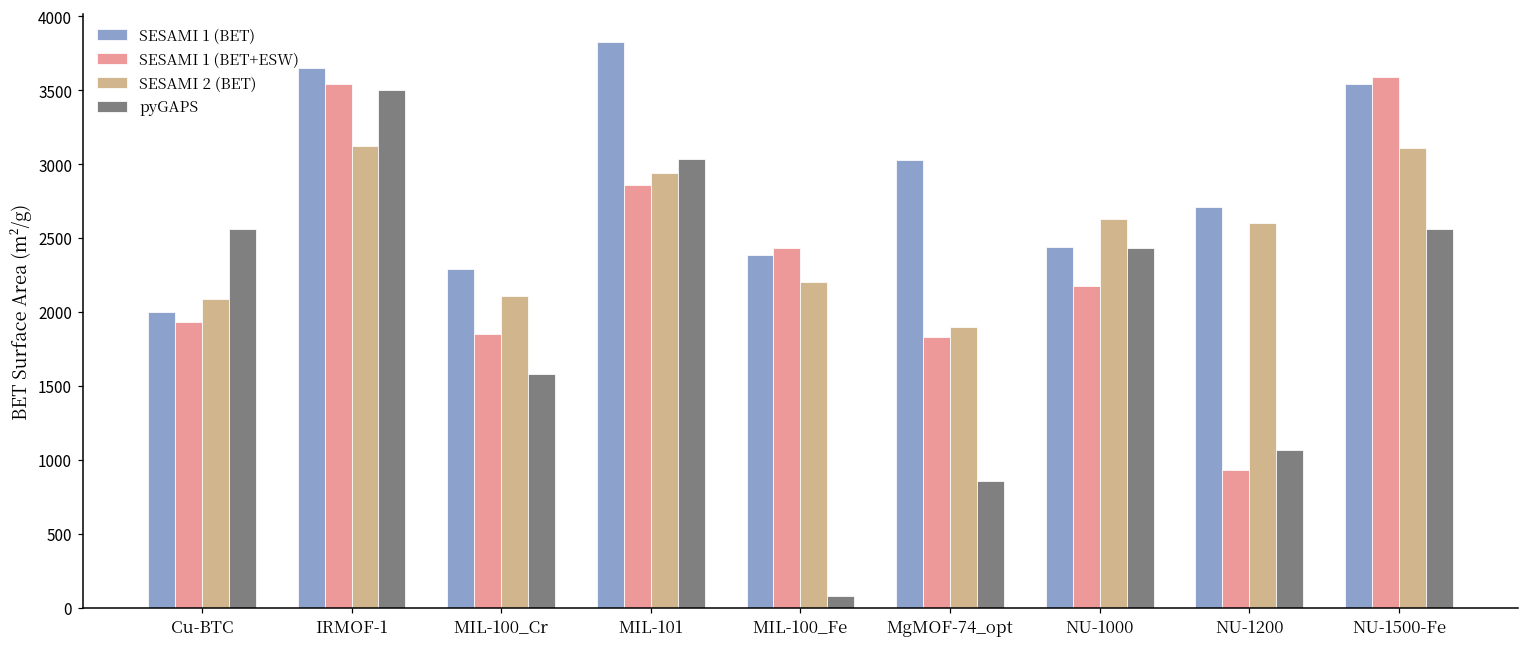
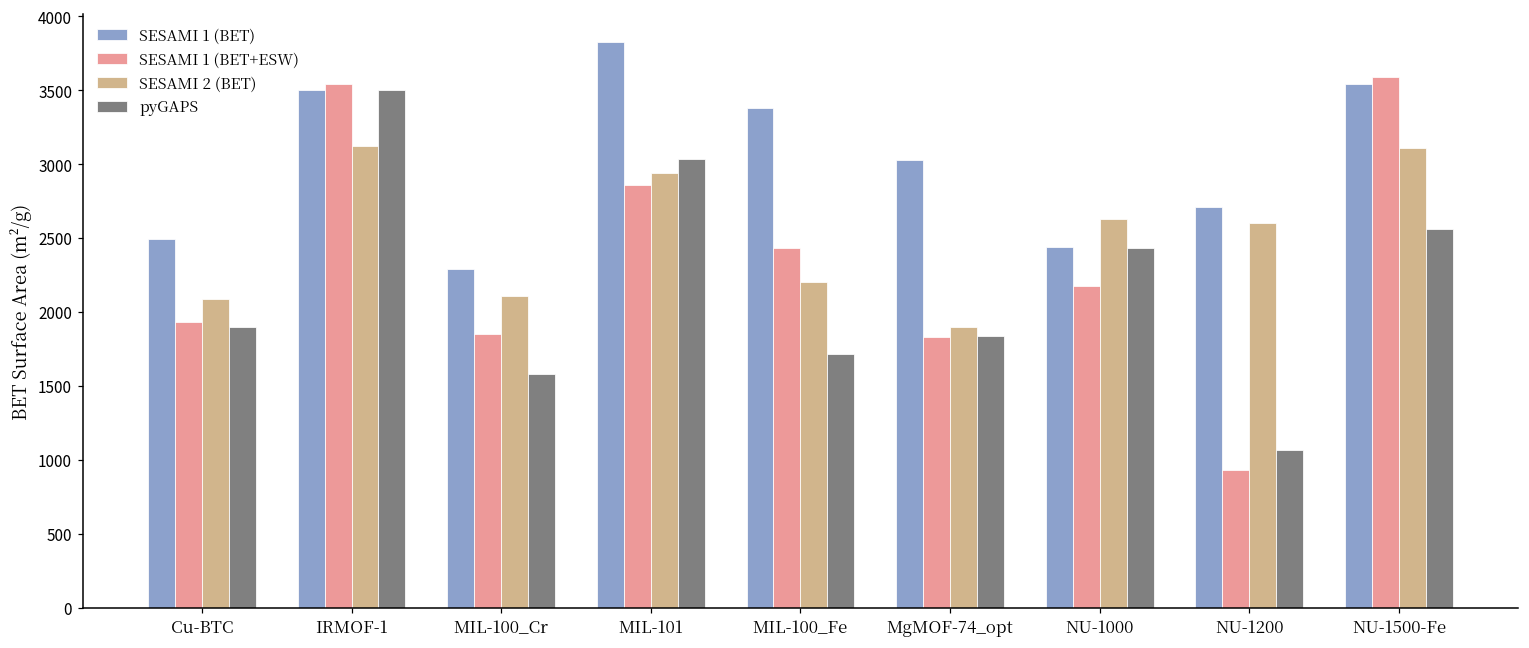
  {
    "SESAMI 1 (BET)": {
-     "Cu-BTC": 2000,
-     "IRMOF-1": 3650,
+     "Cu-BTC": 2500,
+     "IRMOF-1": 3500,
      "MIL-100_Cr": 2290,
      "MIL-101": 3830,
-     "MIL-100_Fe": 2390,
+     "MIL-100_Fe": 3380,
      "MgMOF-74_opt": 3030,
      "NU-1000": 2440,
      "NU-1200": 2710,
      "NU-1500-Fe": 3540
    },
    "pyGAPS": {
-     "Cu-BTC": 2570,
+     "Cu-BTC": 1900,
      "IRMOF-1": 3500,
      "MIL-100_Cr": 1590,
      "MIL-101": 3040,
-     "MIL-100_Fe": 80,
-     "MgMOF-74_opt": 860,
+     "MIL-100_Fe": 1720,
+     "MgMOF-74_opt": 1840,
      "NU-1000": 2430,
      "NU-1200": 1070,
      "NU-1500-Fe": 2560
    }
  }
